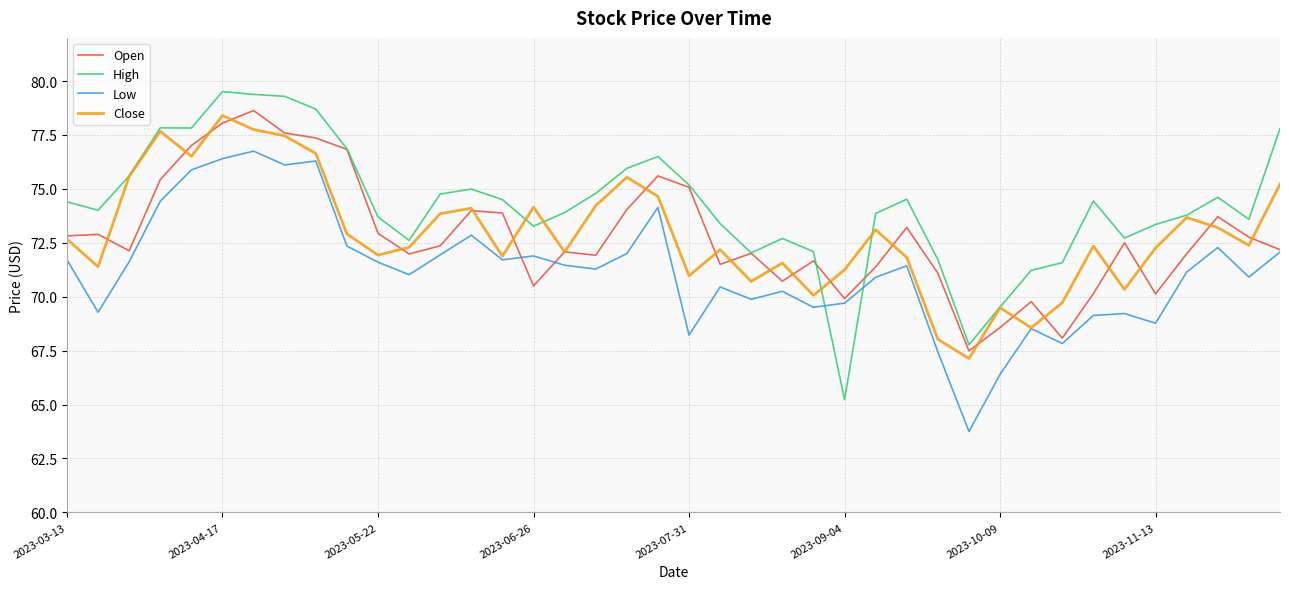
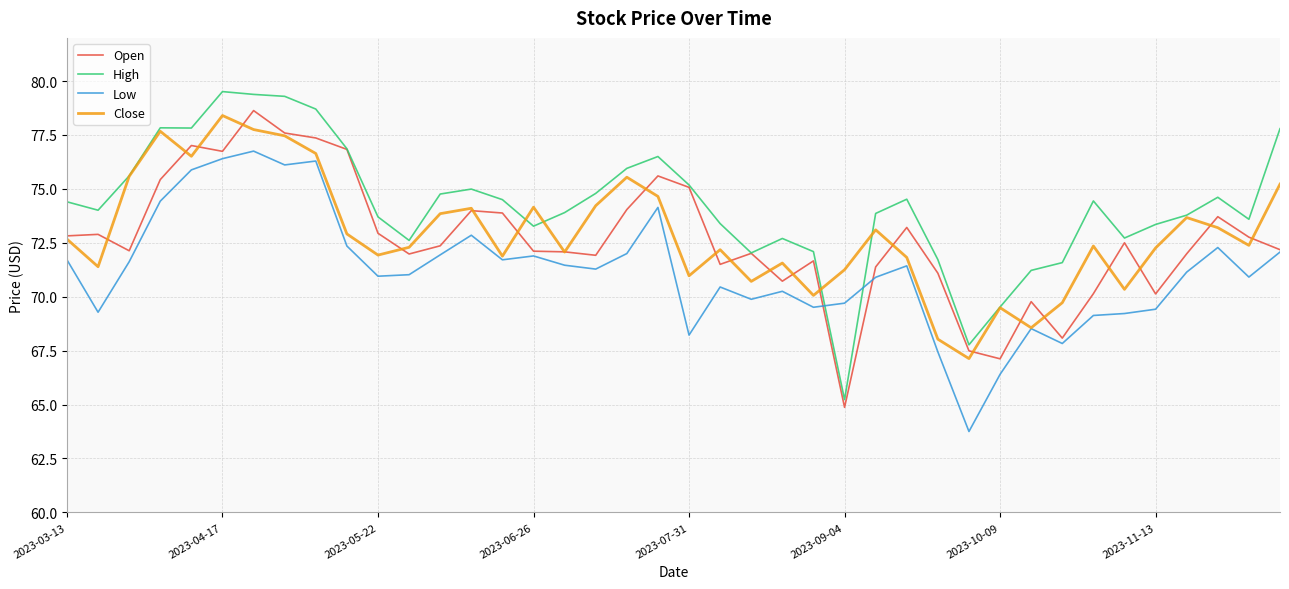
  {
    "Open": {
      "2023-03-13": 72.8,
-     "2023-04-17": 78.1,
+     "2023-04-17": 76.7,
      "2023-05-22": 72.9,
-     "2023-06-26": 70.5,
-     "2023-09-04": 69.9,
-     "2023-10-09": 68.6,
+     "2023-06-26": 72.1,
+     "2023-09-04": 64.9,
+     "2023-10-09": 67.1,
      "2023-11-13": 70.1
    },
    "High": {
      "2023-03-13": 74.4,
      "2023-04-17": 79.5,
      "2023-05-22": 73.7,
      "2023-06-26": 73.3,
      "2023-09-04": 65.2,
      "2023-11-13": 73.4
    },
    "Low": {
      "2023-03-13": 71.7,
      "2023-04-17": 76.4,
-     "2023-05-22": 71.6,
+     "2023-05-22": 71.0,
      "2023-06-26": 71.9,
      "2023-07-31": 68.2,
      "2023-09-04": 69.7,
      "2023-10-09": 66.4,
-     "2023-11-13": 68.8
+     "2023-11-13": 69.4
    },
    "Close": {
      "2023-03-13": 72.7,
      "2023-04-17": 78.4,
      "2023-05-22": 71.9,
      "2023-06-26": 74.2,
      "2023-07-31": 71.0,
      "2023-09-04": 71.3,
      "2023-11-13": 72.3
    }
  }
